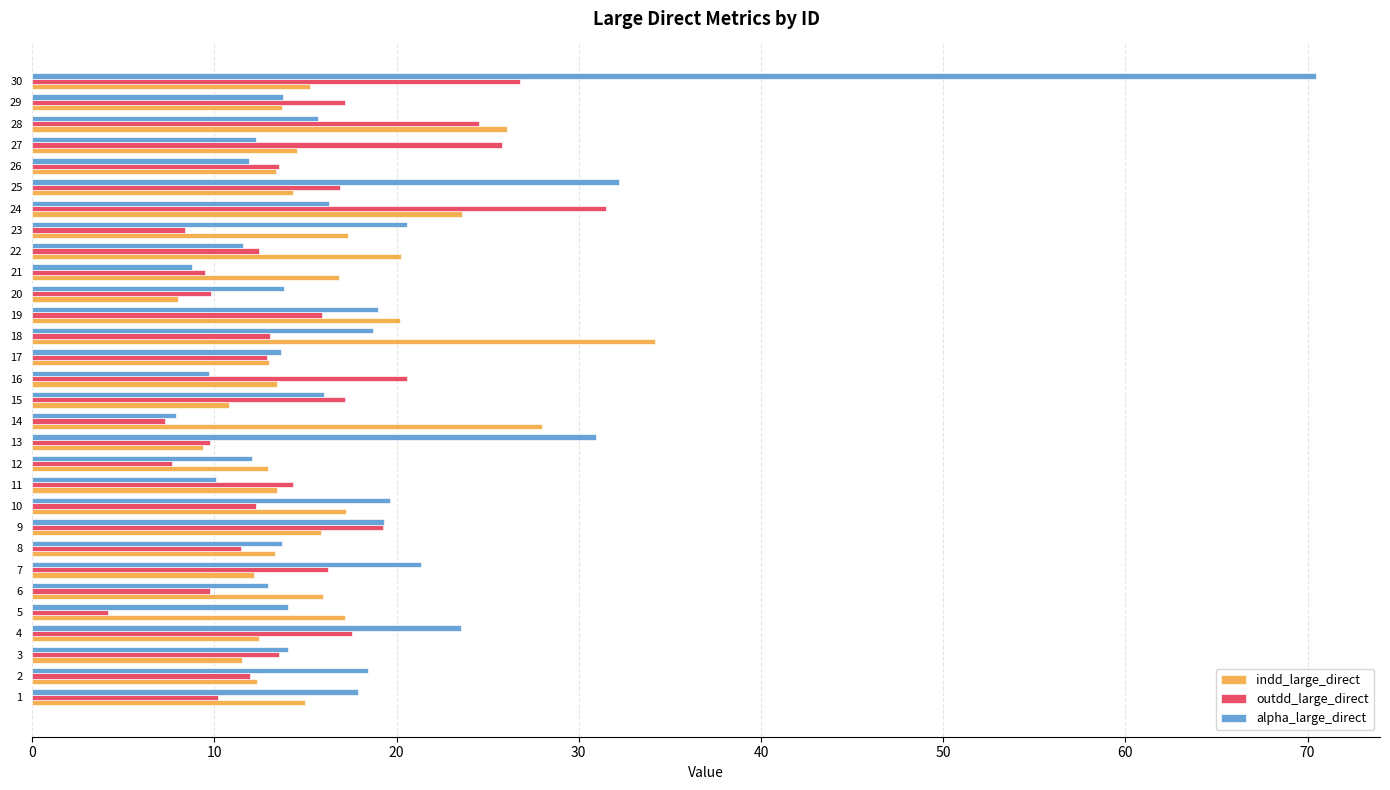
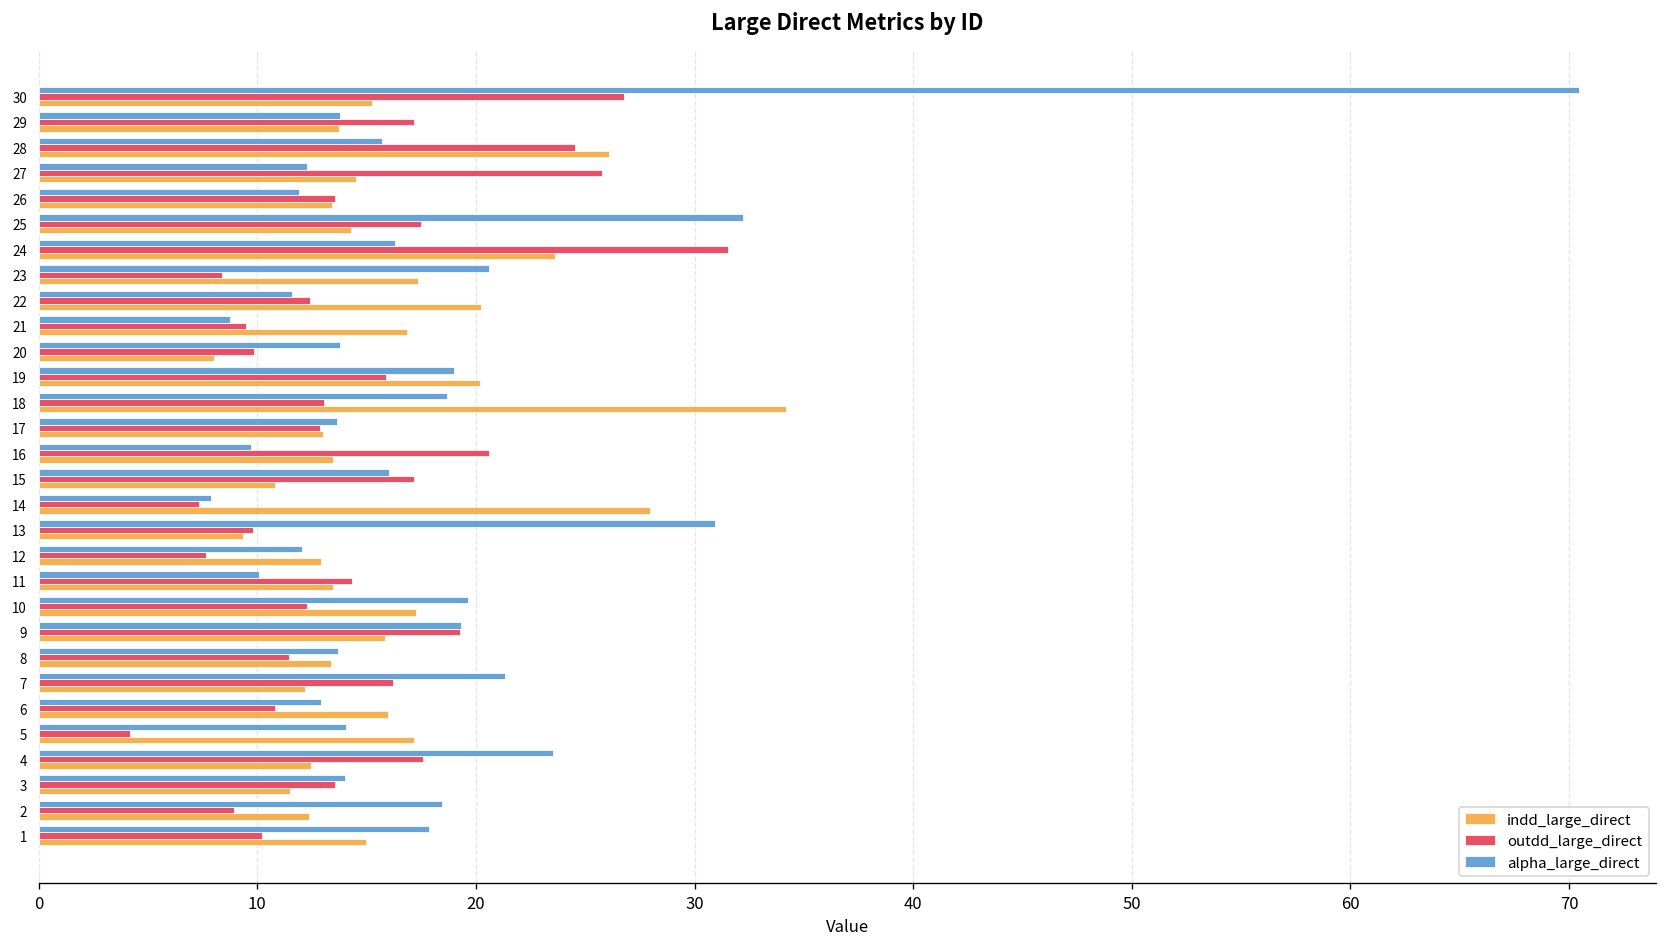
  {
    "indd_large_direct": {
      "30": 15.3,
      "29": 13.7,
      "28": 26.1,
      "27": 14.5,
      "26": 13.4,
      "25": 14.3,
      "24": 23.6,
      "23": 17.3,
      "22": 20.2,
      "21": 16.9,
      "20": 8.0,
      "19": 20.2,
      "18": 34.2,
      "17": 13.0,
      "16": 13.4,
      "15": 10.8,
      "14": 28.0,
      "13": 9.4,
      "12": 12.9,
      "11": 13.5,
      "10": 17.2,
      "9": 15.8,
      "8": 13.4,
      "7": 12.2,
      "6": 16.0,
      "5": 17.2,
      "4": 12.5,
      "3": 11.5,
      "2": 12.3,
      "1": 15.0
    },
    "outdd_large_direct": {
      "30": 26.8,
      "29": 17.2,
      "28": 24.5,
      "27": 25.8,
      "26": 13.5,
-     "25": 16.9,
+     "25": 17.5,
      "24": 31.5,
      "23": 8.4,
      "22": 12.4,
      "21": 9.5,
      "20": 9.8,
      "19": 15.9,
      "18": 13.1,
      "17": 12.9,
      "16": 20.6,
      "15": 17.2,
      "14": 7.3,
      "13": 9.8,
      "12": 7.7,
      "11": 14.3,
      "10": 12.3,
      "9": 19.3,
      "8": 11.5,
      "7": 16.2,
-     "6": 9.8,
+     "6": 10.8,
      "5": 4.2,
      "4": 17.6,
      "3": 13.6,
-     "2": 12.0,
+     "2": 8.9,
      "1": 10.2
    },
    "alpha_large_direct": {
      "30": 70.5,
      "29": 13.8,
      "28": 15.7,
      "27": 12.3,
      "26": 11.9,
      "25": 32.2,
      "24": 16.3,
      "23": 20.6,
      "22": 11.6,
      "21": 8.7,
      "20": 13.8,
      "19": 19.0,
      "18": 18.7,
      "17": 13.7,
      "16": 9.7,
      "15": 16.0,
      "14": 7.9,
      "13": 30.9,
      "12": 12.0,
      "11": 10.1,
      "10": 19.7,
      "9": 19.3,
      "8": 13.7,
      "7": 21.3,
      "6": 12.9,
      "5": 14.1,
      "4": 23.5,
      "3": 14.0,
      "2": 18.5,
      "1": 17.9
    }
  }
